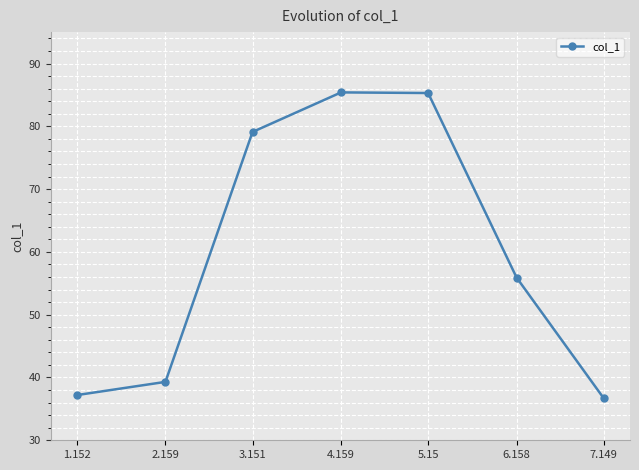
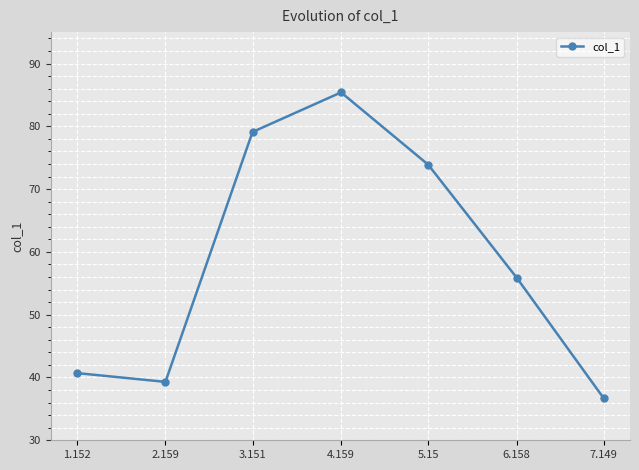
  {
-   "1.152": 37,
+   "1.152": 41,
    "2.159": 39,
    "3.151": 79,
    "4.159": 85,
-   "5.15": 85,
+   "5.15": 74,
    "6.158": 56,
    "7.149": 37
  }
